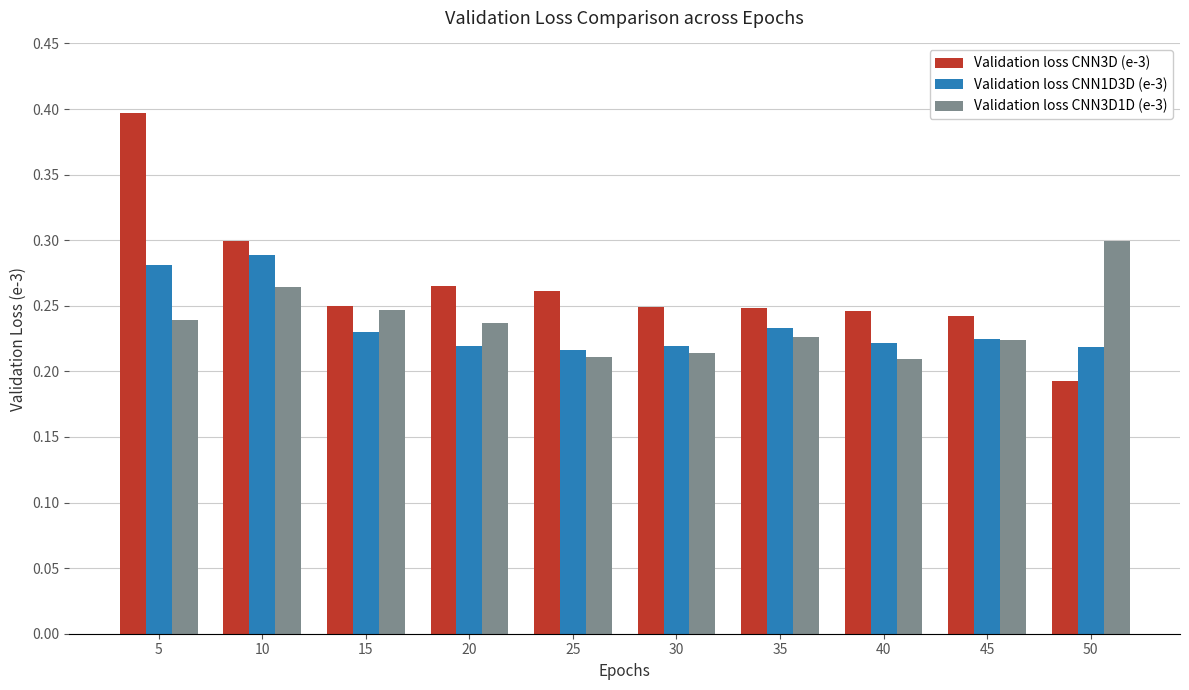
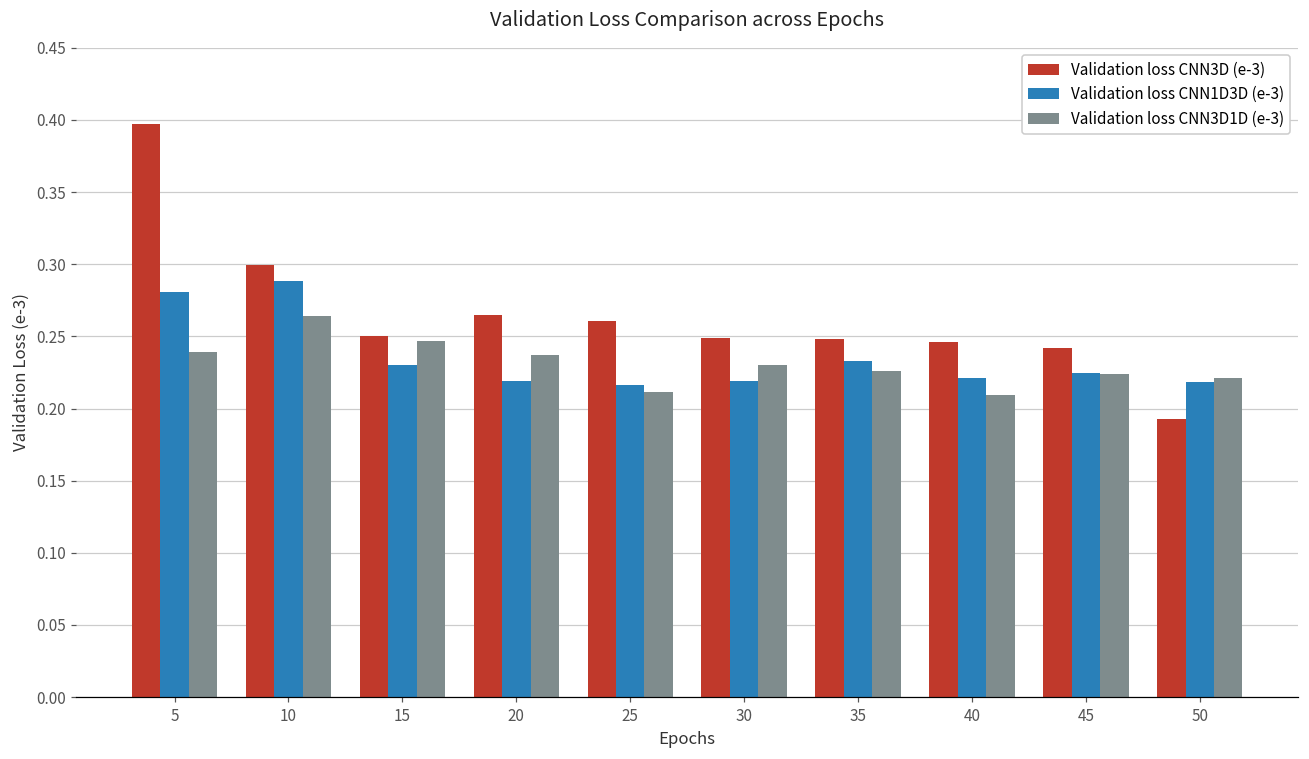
  {
    "Validation loss CNN3D (e-3)": {
      "5": 0.397,
      "10": 0.300,
      "15": 0.250,
      "20": 0.265,
      "25": 0.261,
      "30": 0.249,
      "35": 0.248,
      "40": 0.246,
      "45": 0.242,
      "50": 0.193
    },
    "Validation loss CNN1D3D (e-3)": {
      "5": 0.281,
      "10": 0.289,
      "15": 0.230,
      "20": 0.219,
      "25": 0.216,
      "30": 0.219,
      "35": 0.233,
      "40": 0.221,
      "45": 0.225,
      "50": 0.218
    },
    "Validation loss CNN3D1D (e-3)": {
      "5": 0.239,
      "10": 0.264,
      "15": 0.247,
      "20": 0.237,
      "25": 0.211,
-     "30": 0.214,
+     "30": 0.230,
      "35": 0.226,
      "40": 0.210,
      "45": 0.224,
-     "50": 0.300
+     "50": 0.221
    }
  }
